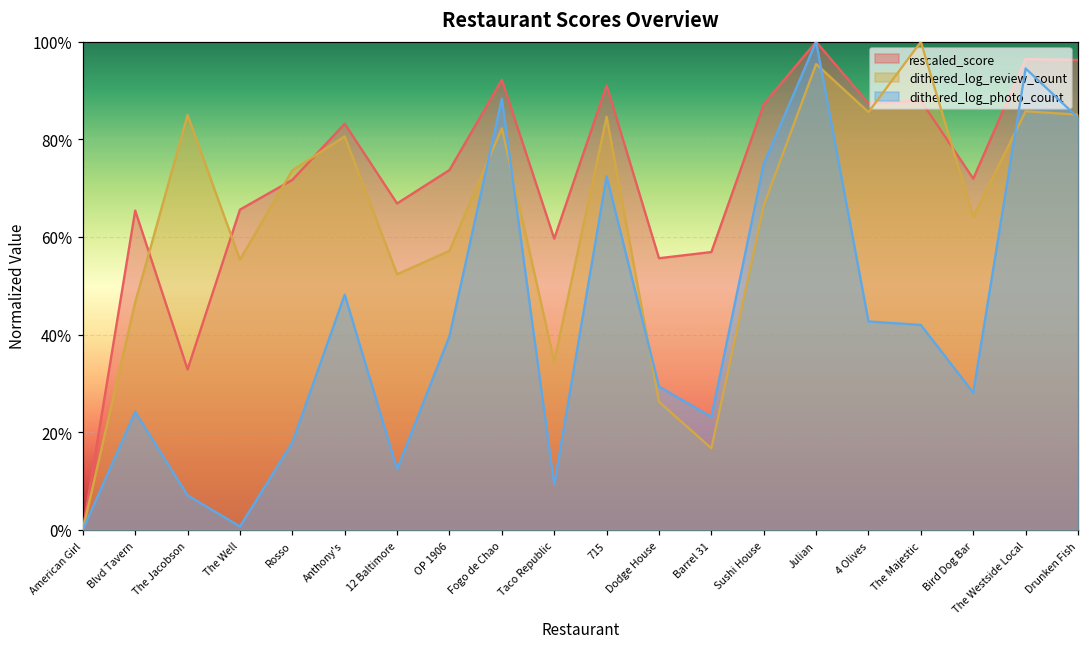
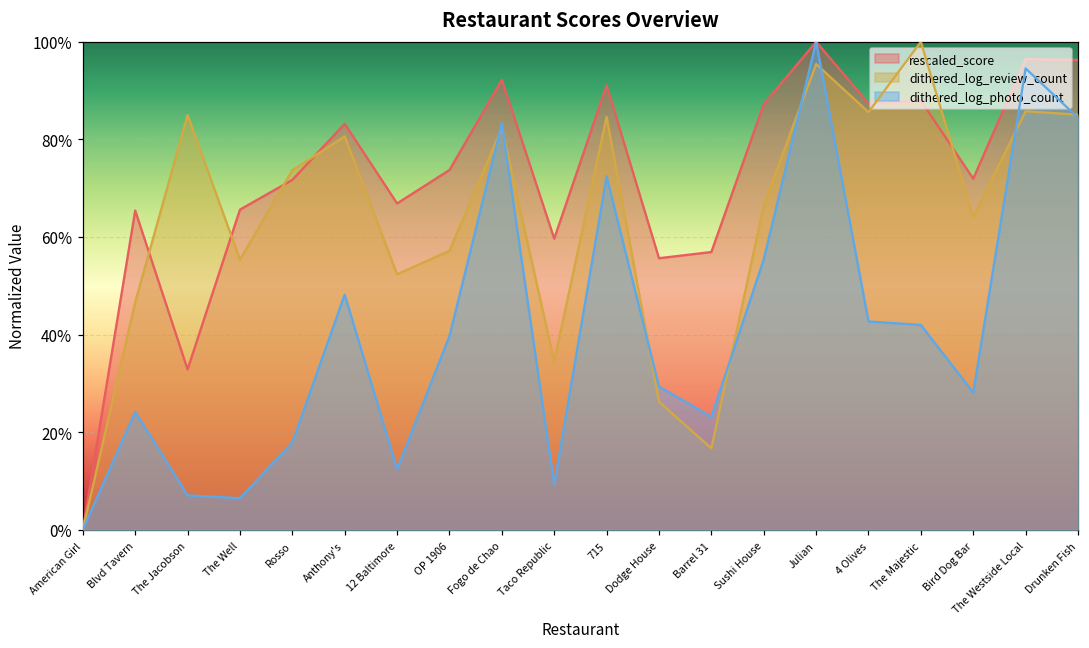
  {
    "dithered_log_photo_count": {
      "Blvd Tavern": "24%",
      "The Jacobson": "7%",
-     "The Well": "1%",
+     "The Well": "6%",
      "Rosso": "18%",
      "Anthony's": "48%",
      "12 Baltimore": "12%",
      "OP 1906": "40%",
-     "Fogo de Chao": "88%",
+     "Fogo de Chao": "83%",
      "Taco Republic": "9%",
      "715": "72%",
      "Dodge House": "29%",
      "Barrel 31": "23%",
-     "Sushi House": "75%",
+     "Sushi House": "55%",
      "4 Olives": "43%",
      "The Majestic": "42%",
      "Bird Dog Bar": "28%",
      "Drunken Fish": "84%"
    }
  }
